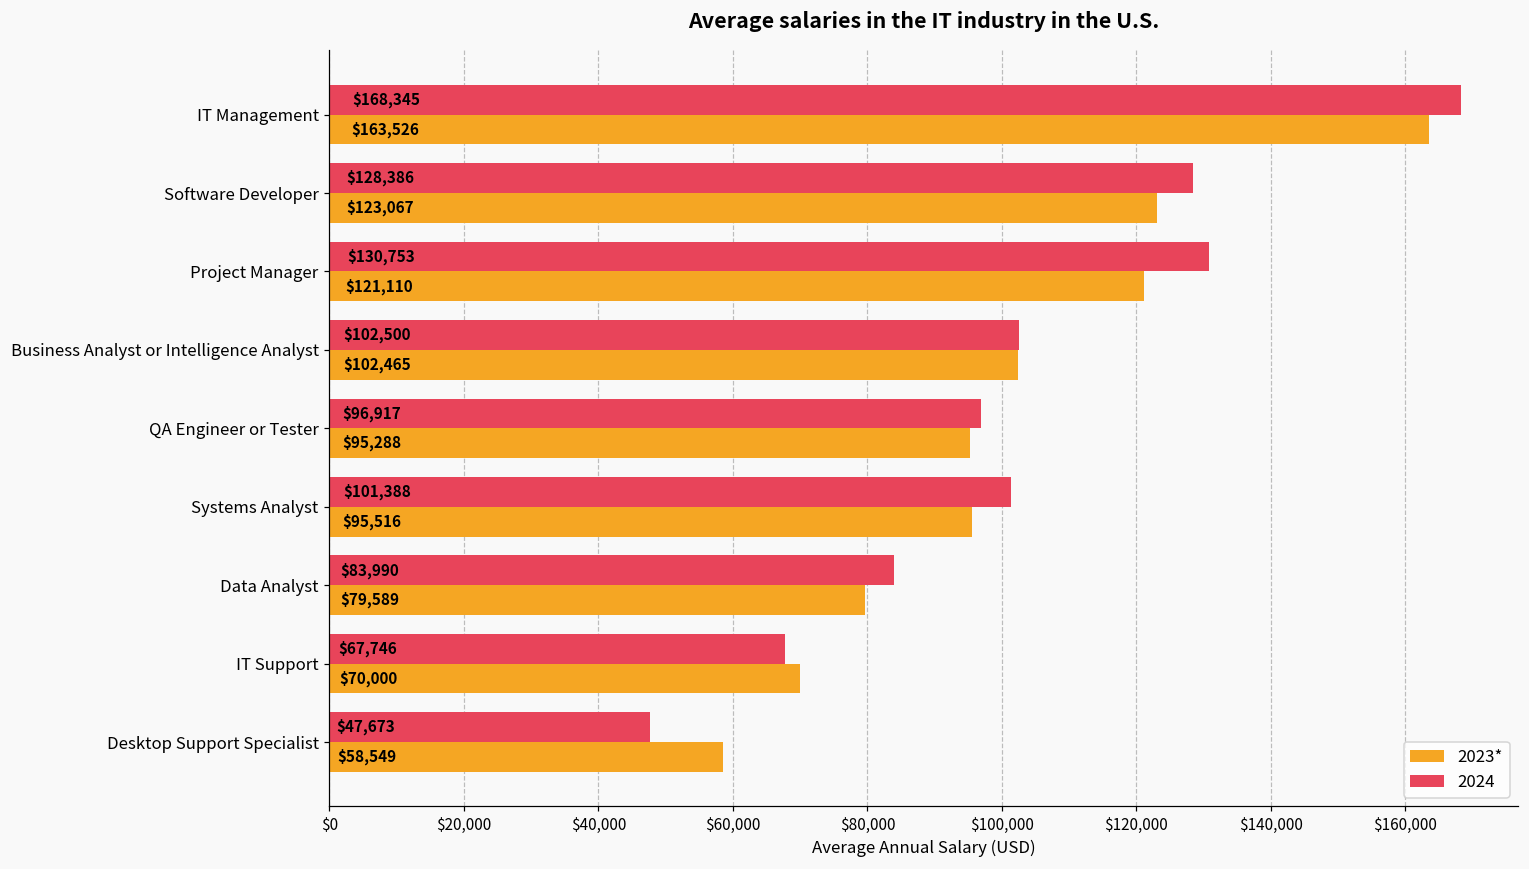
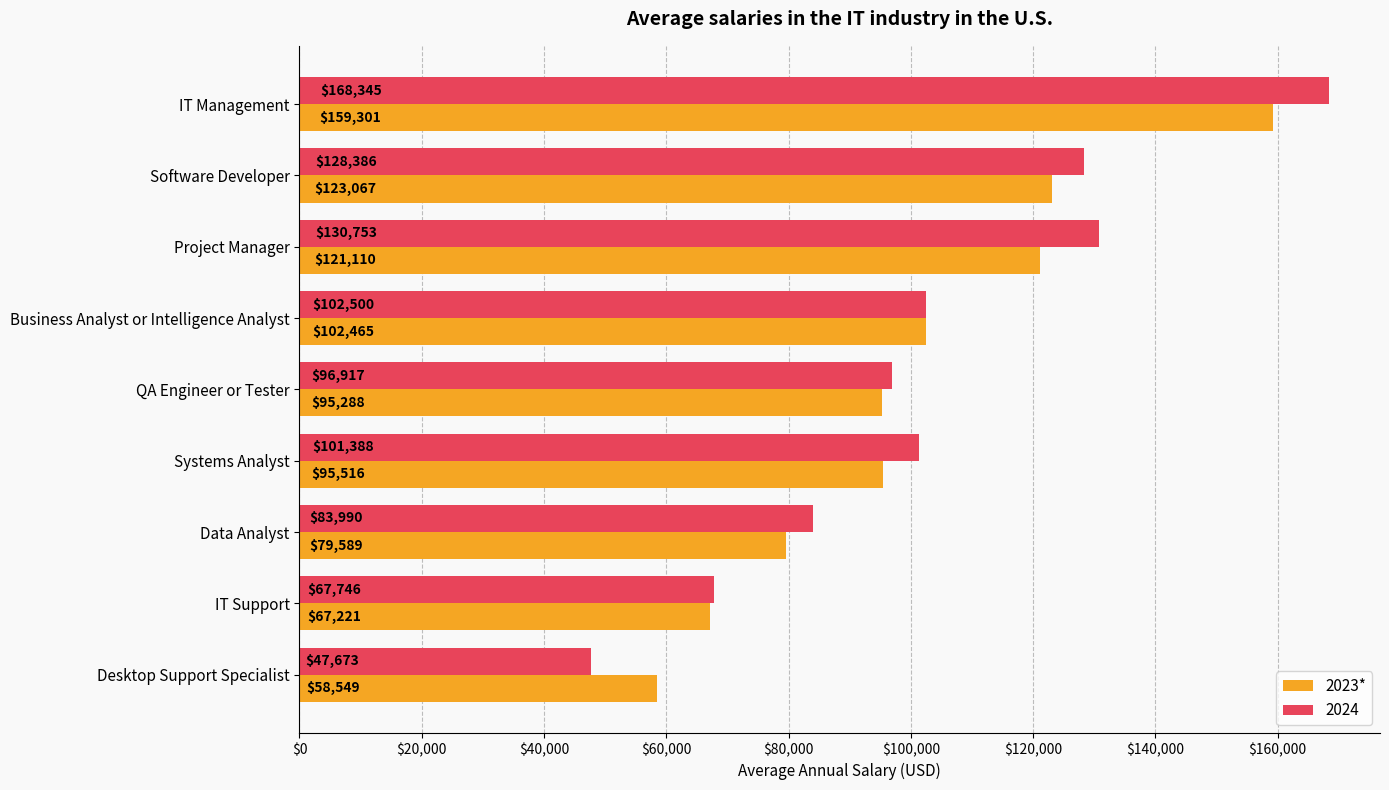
  {
    "2023*": {
-     "IT Management": "$163,526",
+     "IT Management": "$159,301",
      "Software Developer": "$123,067",
      "Project Manager": "$121,110",
      "Business Analyst or Intelligence Analyst": "$102,465",
      "QA Engineer or Tester": "$95,288",
      "Systems Analyst": "$95,516",
      "Data Analyst": "$79,589",
-     "IT Support": "$70,000",
+     "IT Support": "$67,221",
      "Desktop Support Specialist": "$58,549"
    },
    "2024": {
      "IT Management": "$168,345",
      "Software Developer": "$128,386",
      "Project Manager": "$130,753",
      "Business Analyst or Intelligence Analyst": "$102,500",
      "QA Engineer or Tester": "$96,917",
      "Systems Analyst": "$101,388",
      "Data Analyst": "$83,990",
      "IT Support": "$67,746",
      "Desktop Support Specialist": "$47,673"
    }
  }
